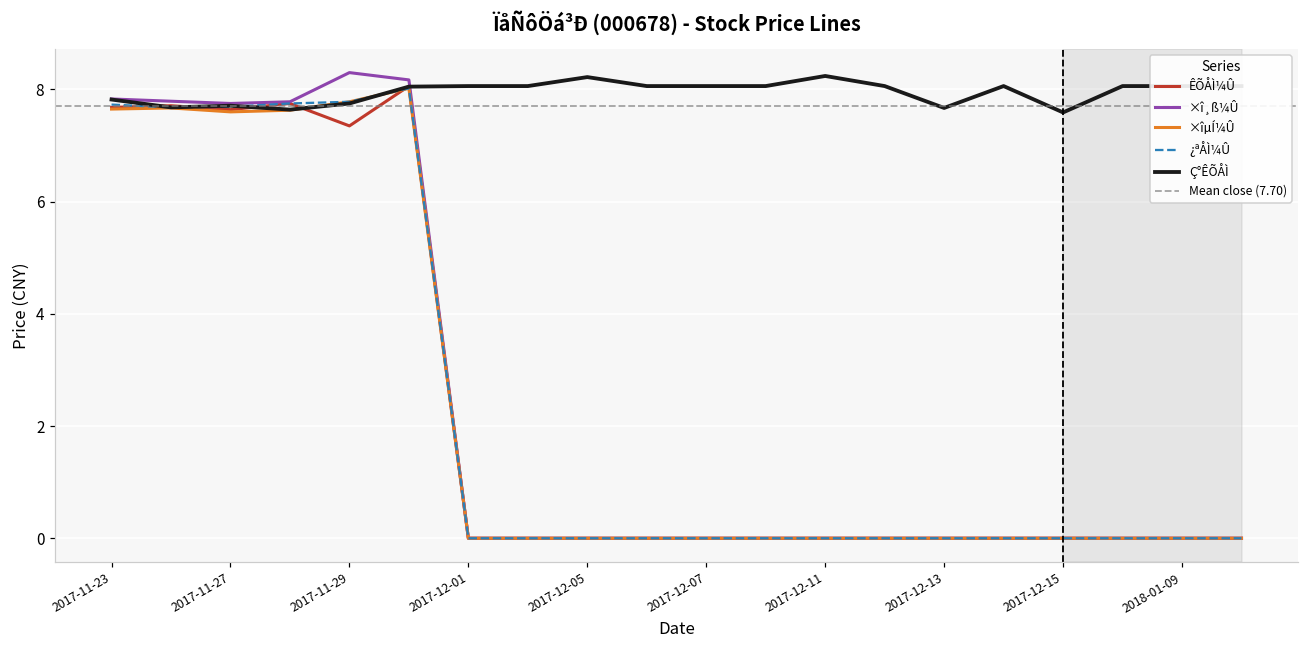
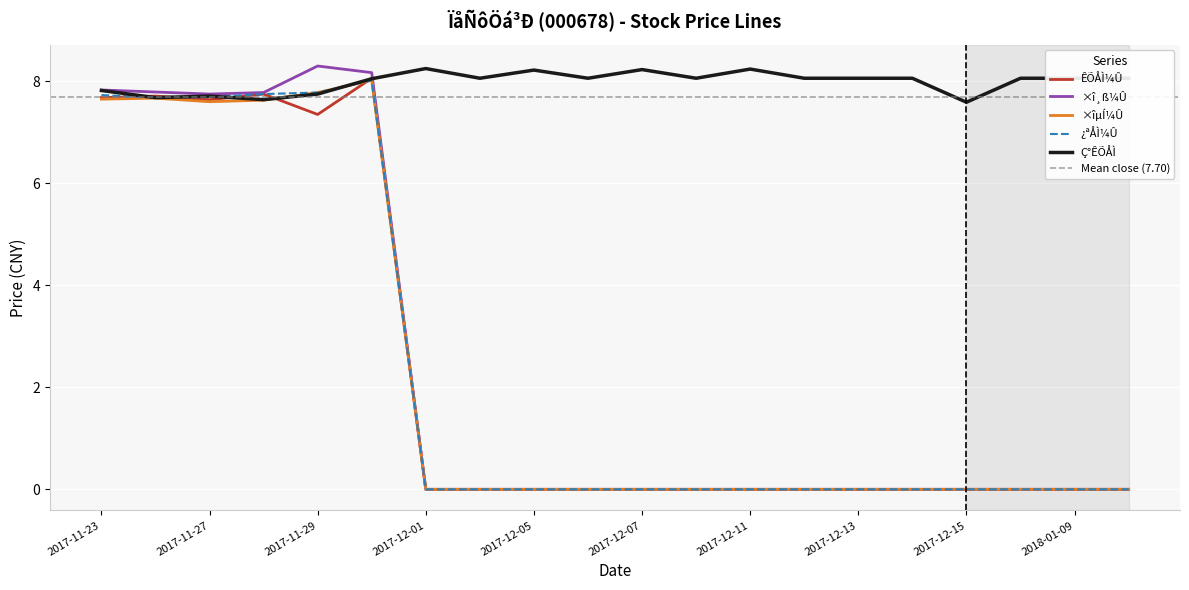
  {
    "ÊÕÅÌ¼Û": {
      "2017-11-29": 7.4
    },
    "×î¸ß¼Û": {
      "2017-11-29": 8.3
    },
    "Ç°ÊÕÅÌ": {
-     "2017-12-01": 8.1,
+     "2017-12-01": 8.3,
      "2017-12-05": 8.2,
-     "2017-12-07": 8.1,
+     "2017-12-07": 8.2,
      "2017-12-11": 8.2,
-     "2017-12-13": 7.7,
+     "2017-12-13": 8.1,
      "2017-12-15": 7.6
    }
  }
